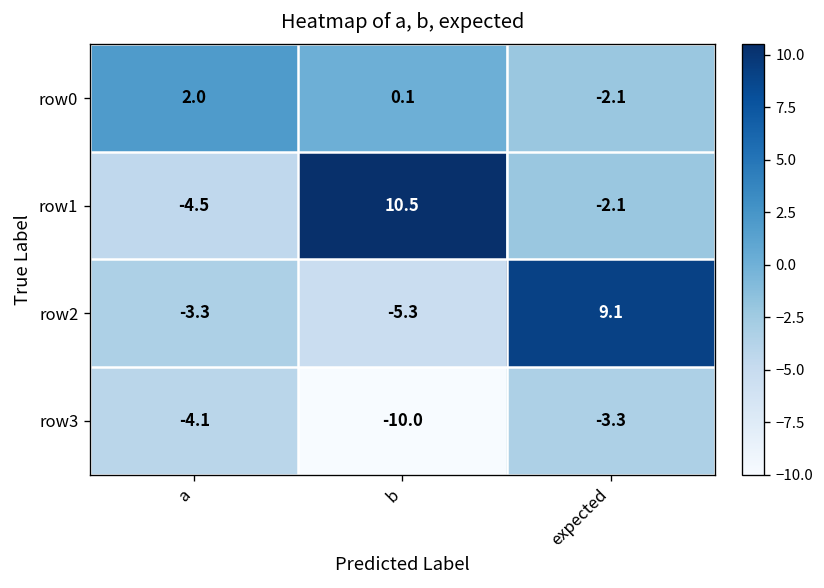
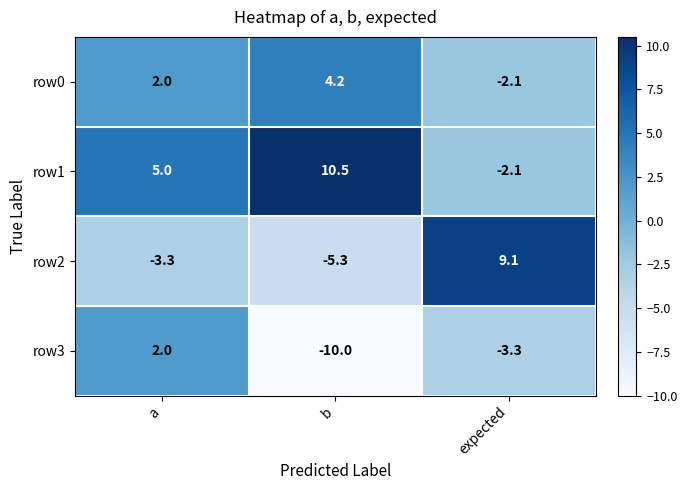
  {
    "row0": {
      "a": 2.0,
-     "b": 0.1,
+     "b": 4.2,
      "expected": -2.1
    },
    "row1": {
-     "a": -4.5,
+     "a": 5.0,
      "b": 10.5,
      "expected": -2.1
    },
    "row2": {
      "a": -3.3,
      "b": -5.3,
      "expected": 9.1
    },
    "row3": {
-     "a": -4.1,
+     "a": 2.0,
      "b": -10.0,
      "expected": -3.3
    }
  }
